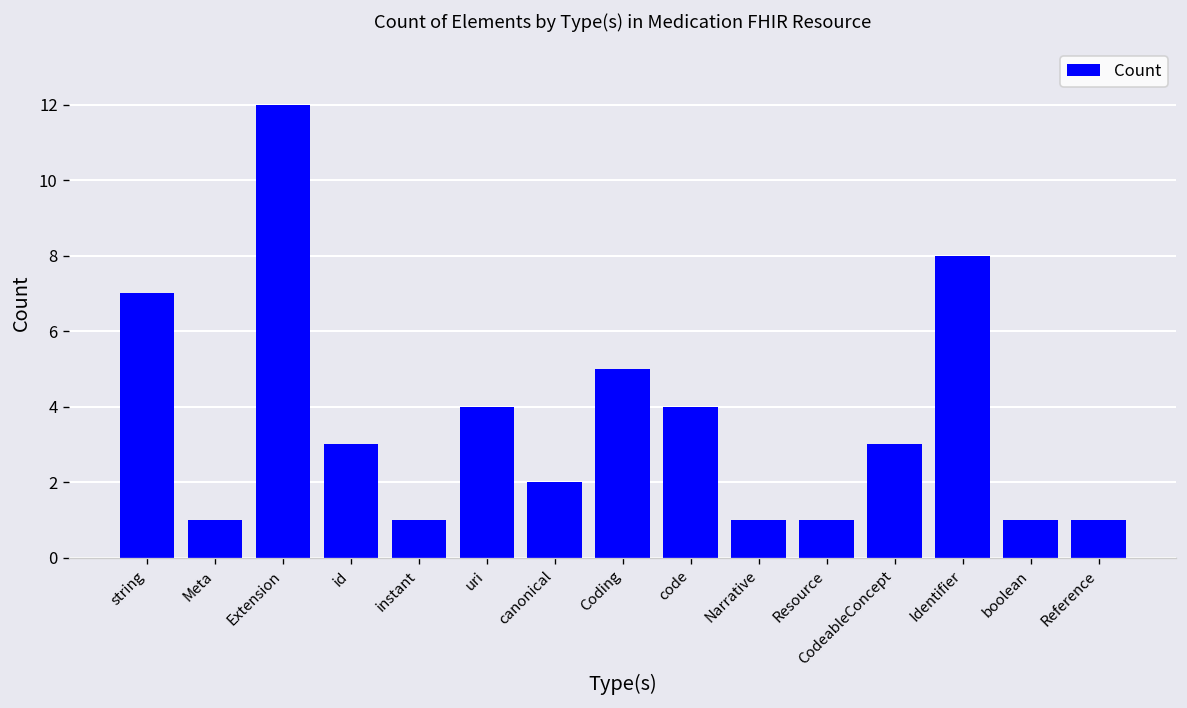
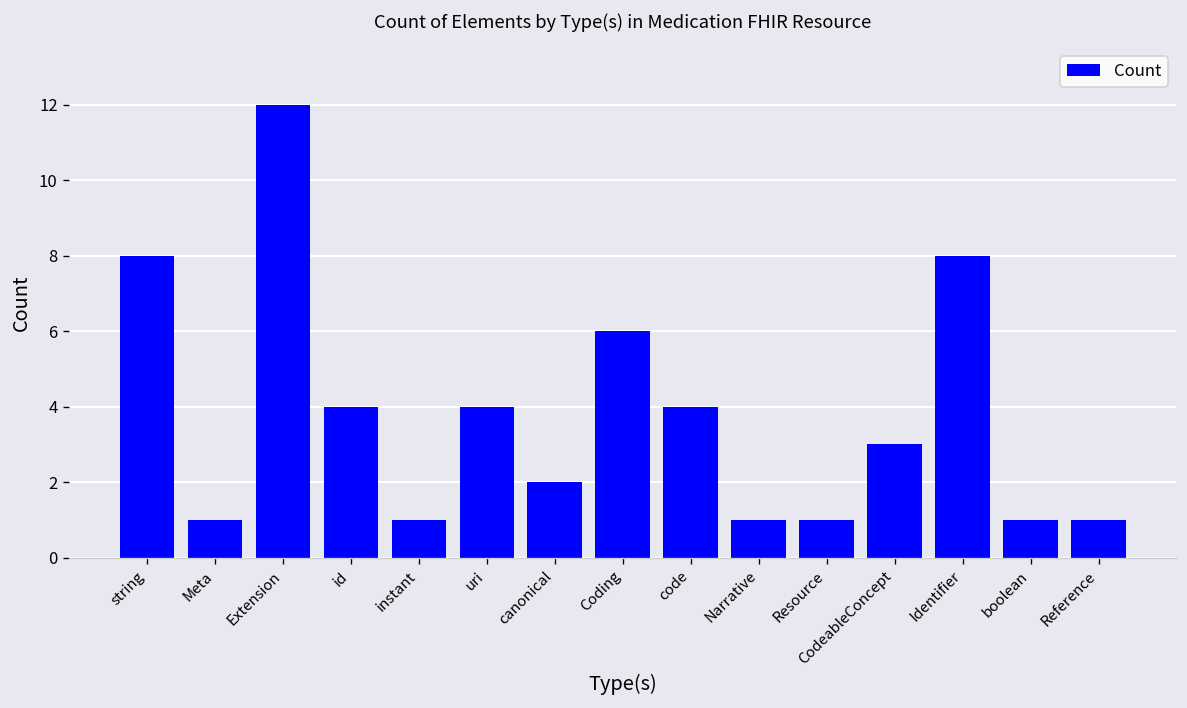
  {
-   "string": 7,
+   "string": 8,
    "Meta": 1,
    "Extension": 12,
-   "id": 3,
+   "id": 4,
    "instant": 1,
    "uri": 4,
    "canonical": 2,
-   "Coding": 5,
+   "Coding": 6,
    "code": 4,
    "Narrative": 1,
    "Resource": 1,
    "CodeableConcept": 3,
    "Identifier": 8,
    "boolean": 1,
    "Reference": 1
  }
